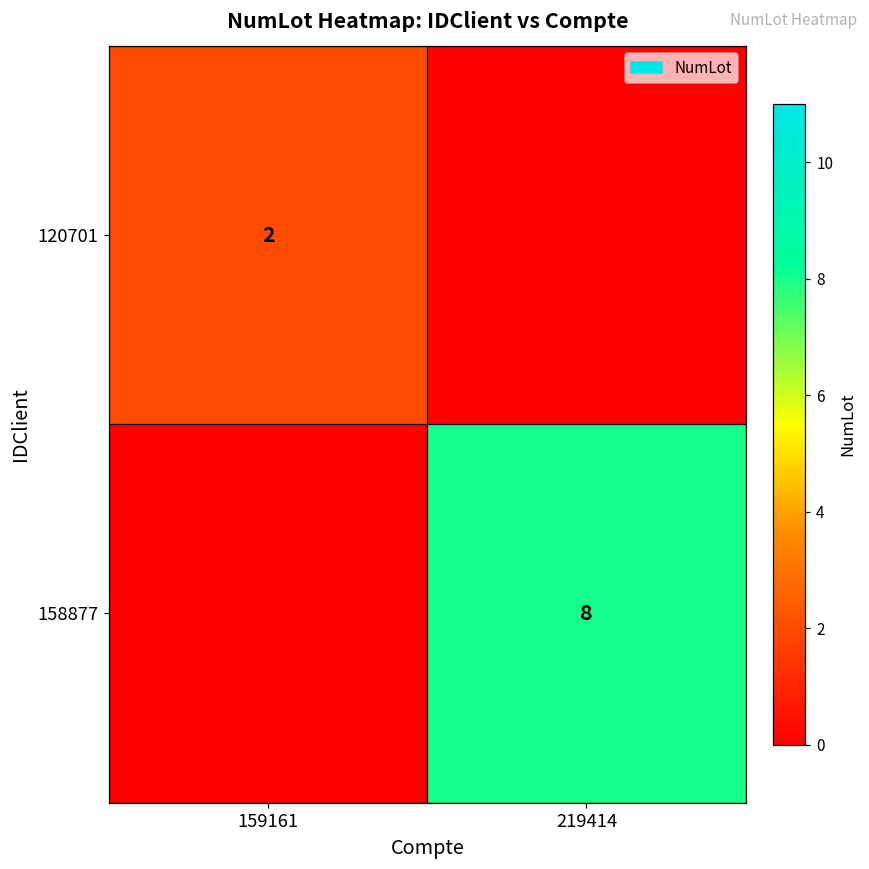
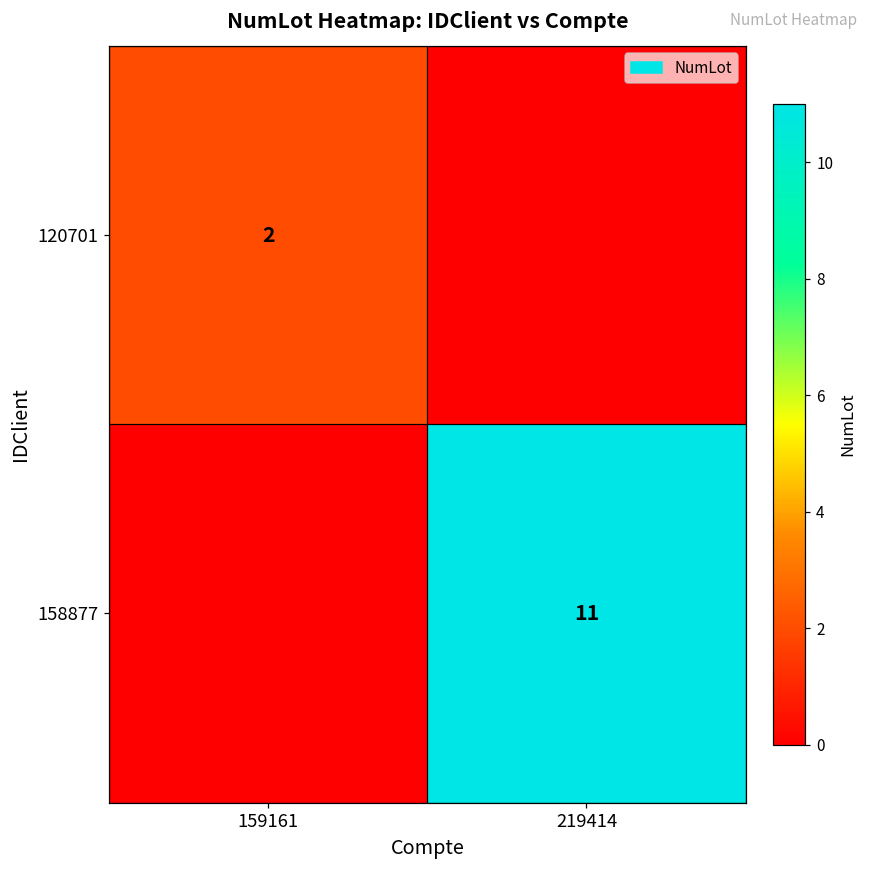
  {
    "120701": {
      "159161": 2
    },
    "158877": {
-     "219414": 8
+     "219414": 11
    }
  }
